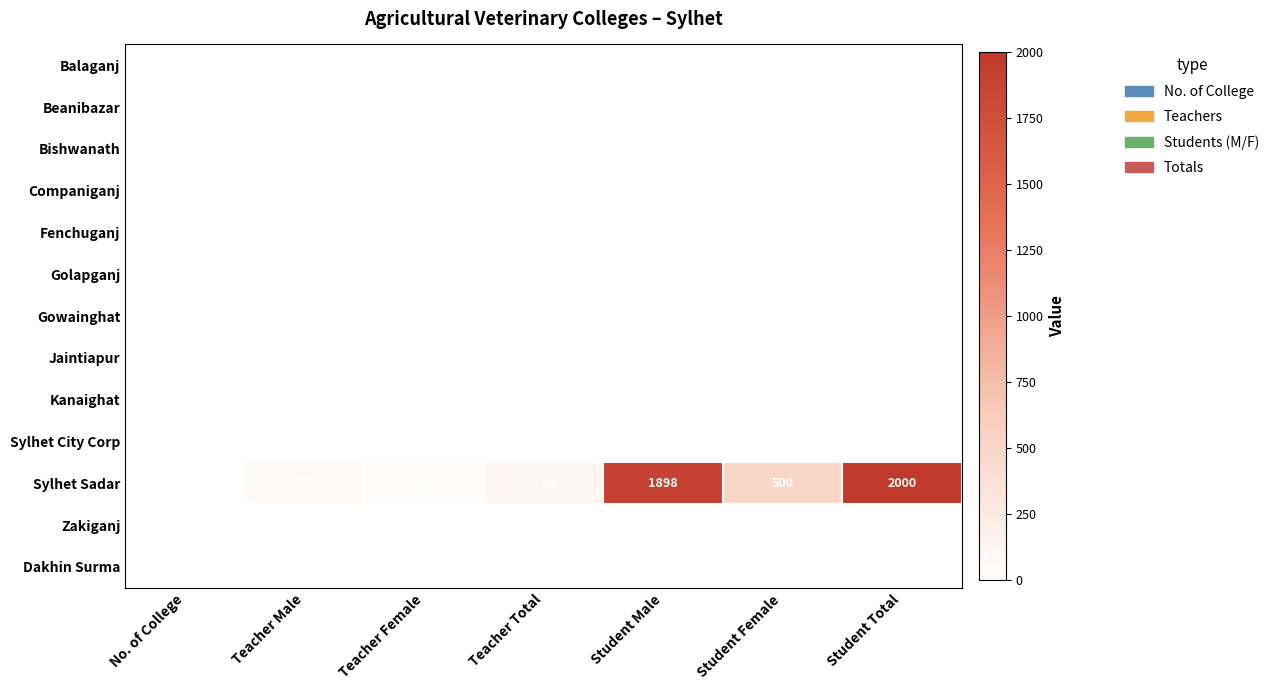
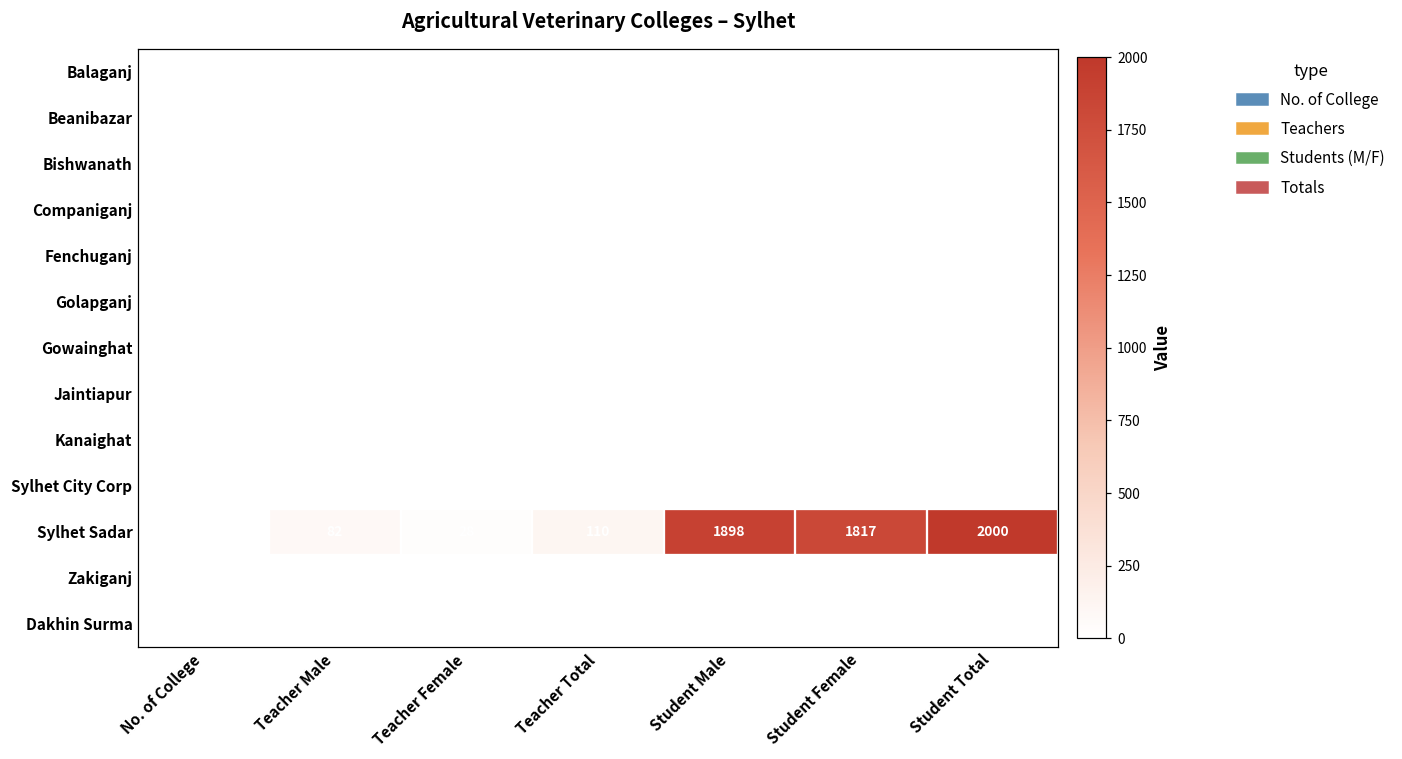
  {
    "Sylhet Sadar": {
      "Student Male": 1898,
-     "Student Female": 500,
+     "Student Female": 1817,
      "Student Total": 2000
    }
  }
